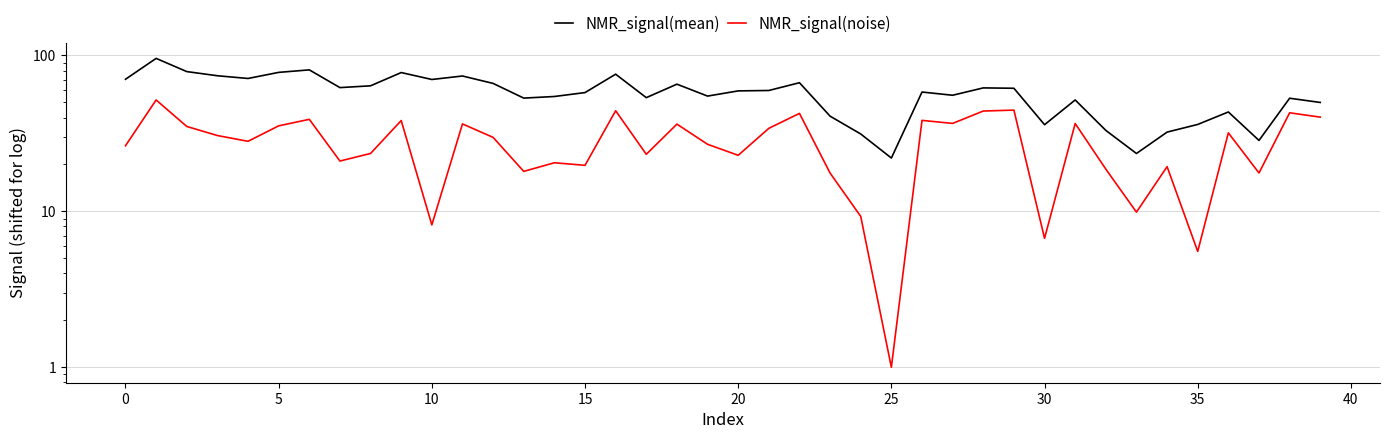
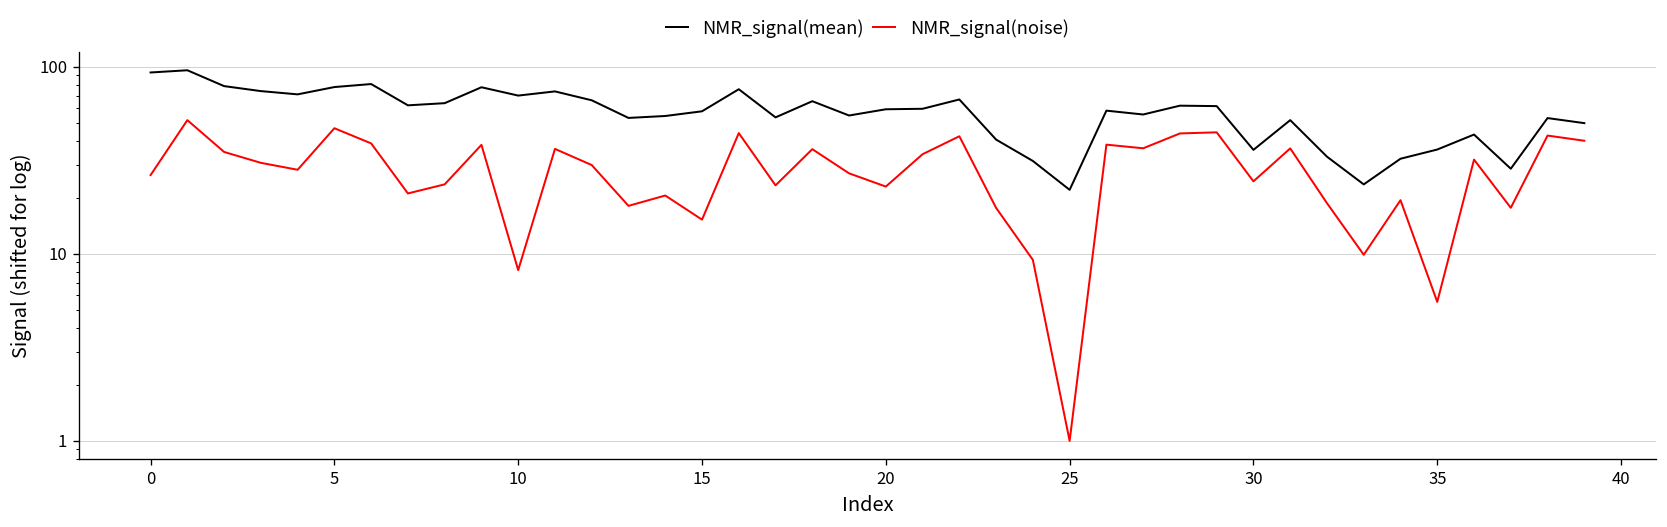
  {
    "NMR_signal(mean)": {
-     "0": 70,
+     "0": 90,
      "5": 80,
      "10": 70,
      "15": 58,
      "20": 59,
      "25": 22,
      "30": 36,
      "35": 36
    },
    "NMR_signal(noise)": {
      "0": 26,
-     "5": 35,
+     "5": 47,
      "10": 8,
-     "15": 20,
+     "15": 15,
      "20": 23,
      "25": 1.0,
-     "30": 6.7,
+     "30": 24,
      "35": 5.5
    }
  }
